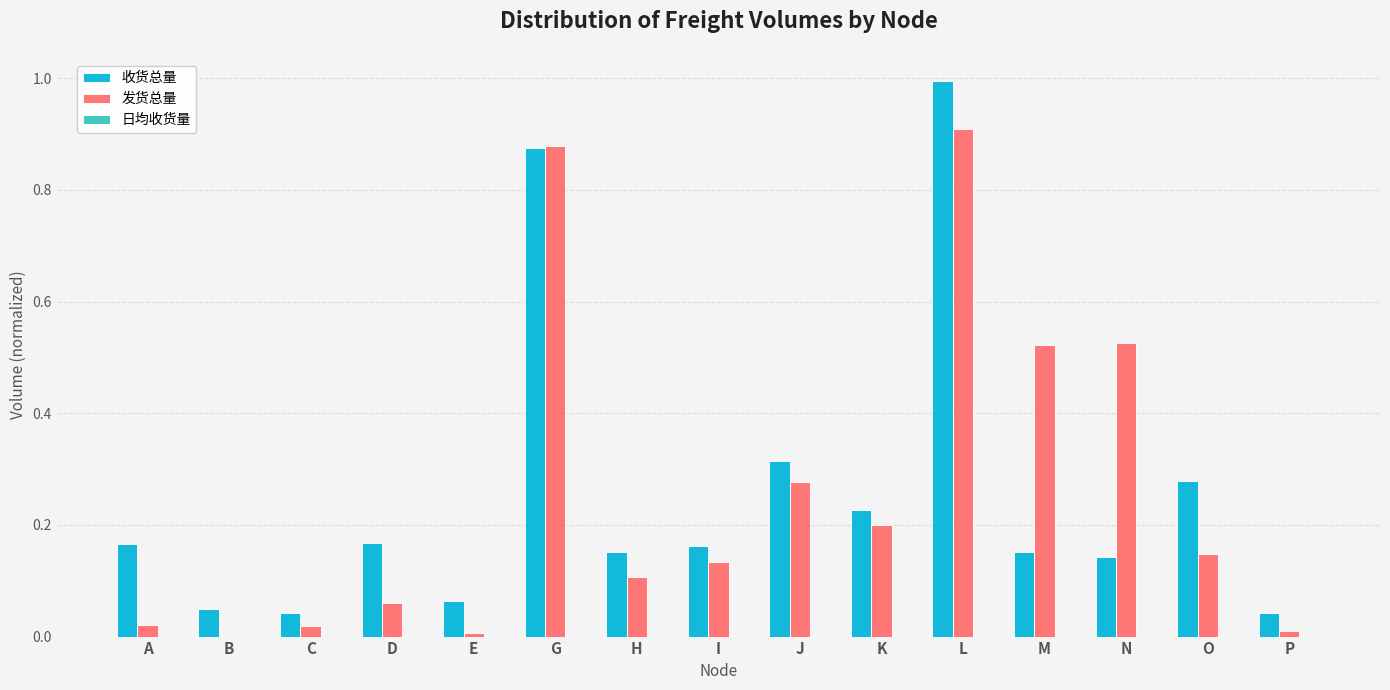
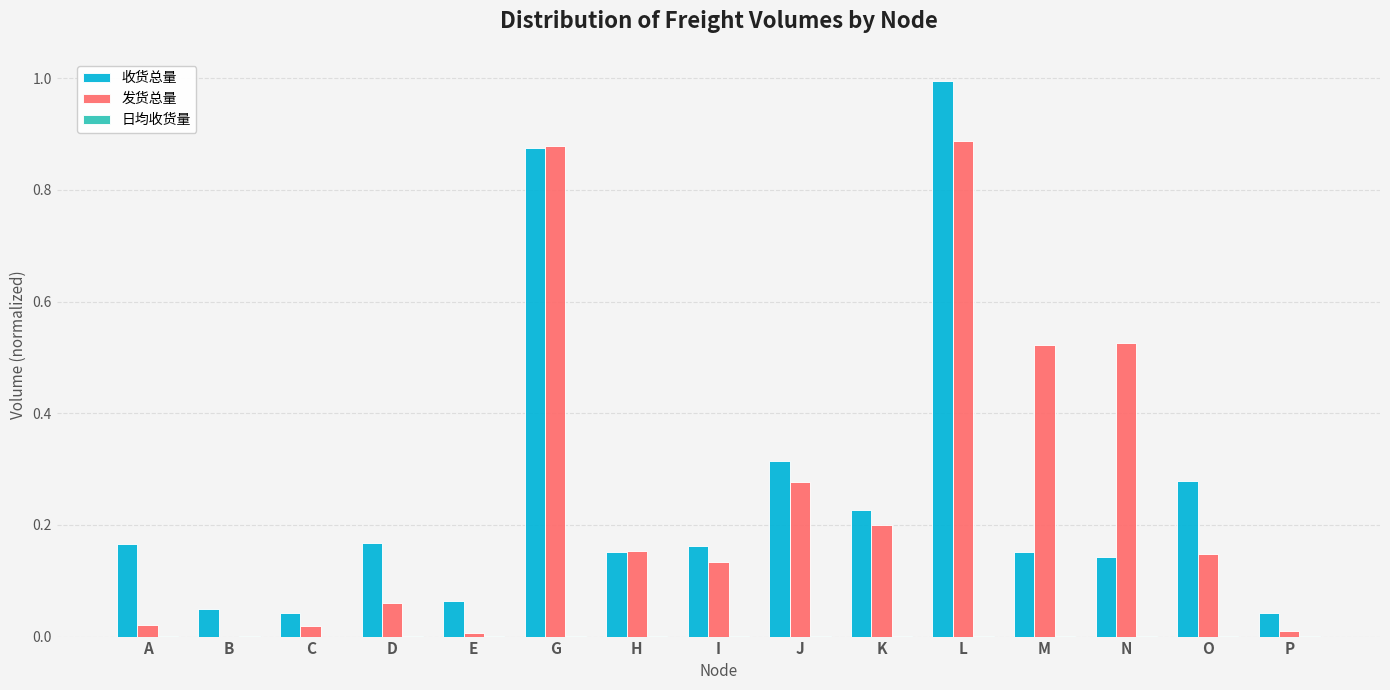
  {
    "发货总量": {
      "A": 0.02,
      "B": 0.00,
      "C": 0.02,
      "D": 0.06,
      "E": 0.01,
      "G": 0.88,
-     "H": 0.11,
+     "H": 0.15,
      "I": 0.13,
      "J": 0.28,
      "K": 0.20,
-     "L": 0.91,
+     "L": 0.89,
      "M": 0.52,
      "N": 0.53,
      "O": 0.15,
      "P": 0.01
    }
  }
